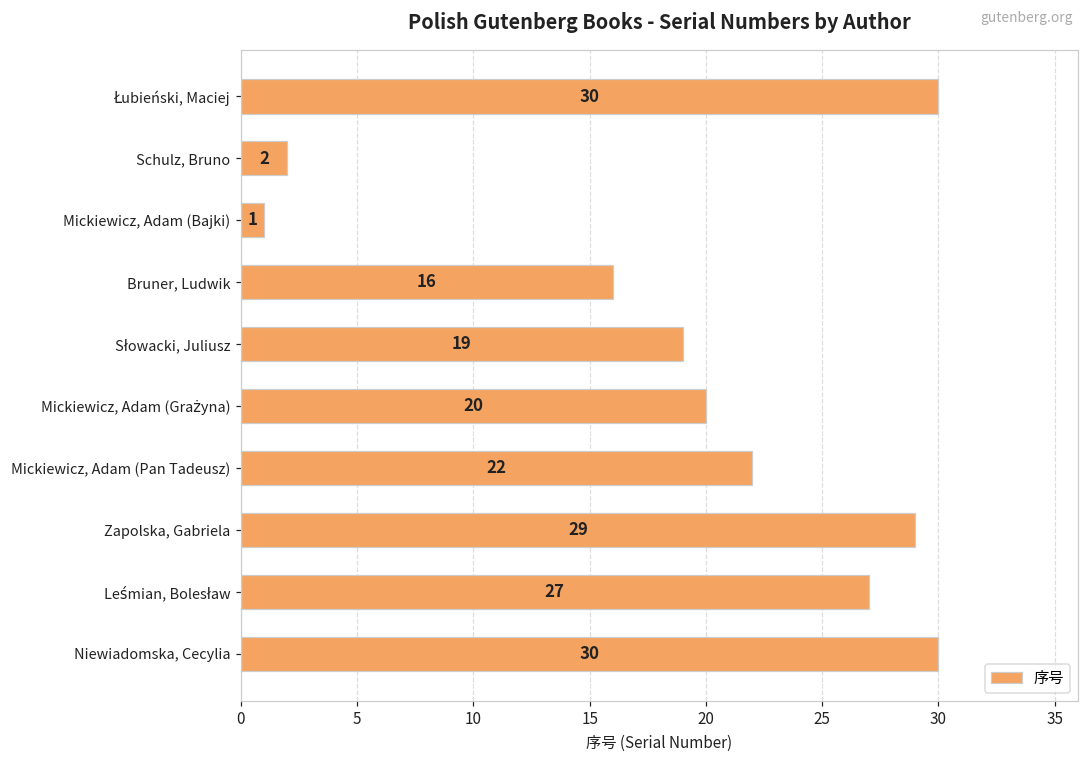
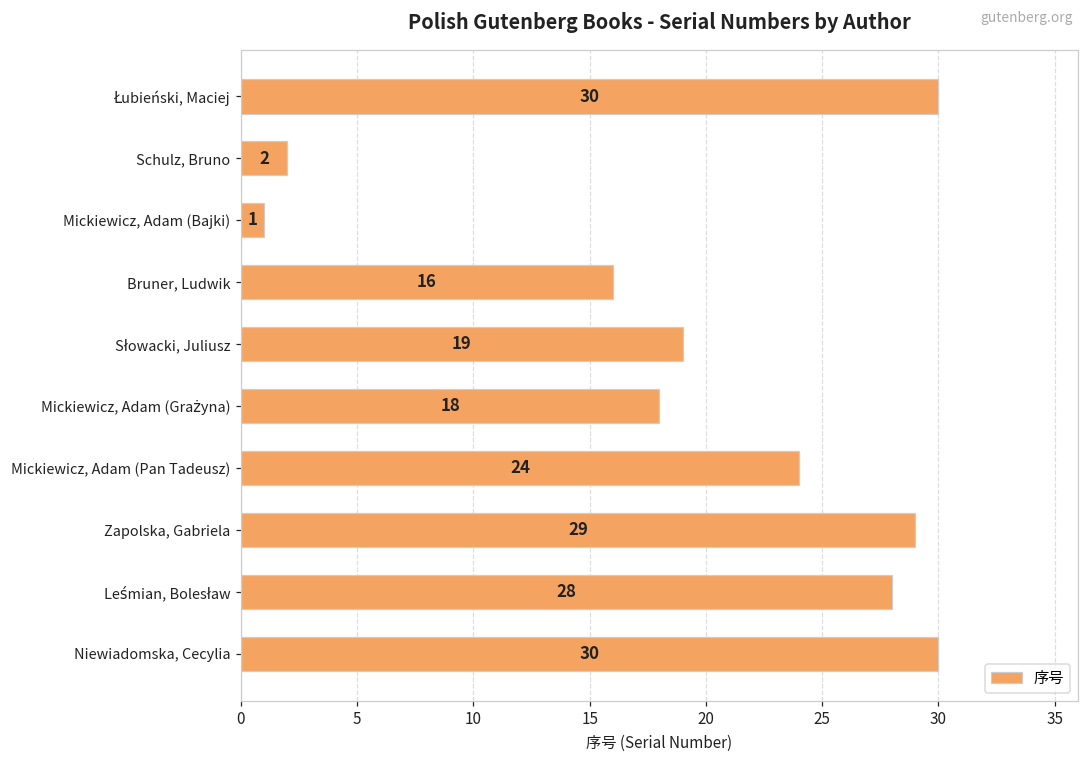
  {
    "Łubieński, Maciej": 30,
    "Schulz, Bruno": 2,
    "Mickiewicz, Adam (Bajki)": 1,
    "Bruner, Ludwik": 16,
    "Słowacki, Juliusz": 19,
-   "Mickiewicz, Adam (Grażyna)": 20,
-   "Mickiewicz, Adam (Pan Tadeusz)": 22,
+   "Mickiewicz, Adam (Grażyna)": 18,
+   "Mickiewicz, Adam (Pan Tadeusz)": 24,
    "Zapolska, Gabriela": 29,
-   "Leśmian, Bolesław": 27,
+   "Leśmian, Bolesław": 28,
    "Niewiadomska, Cecylia": 30
  }
